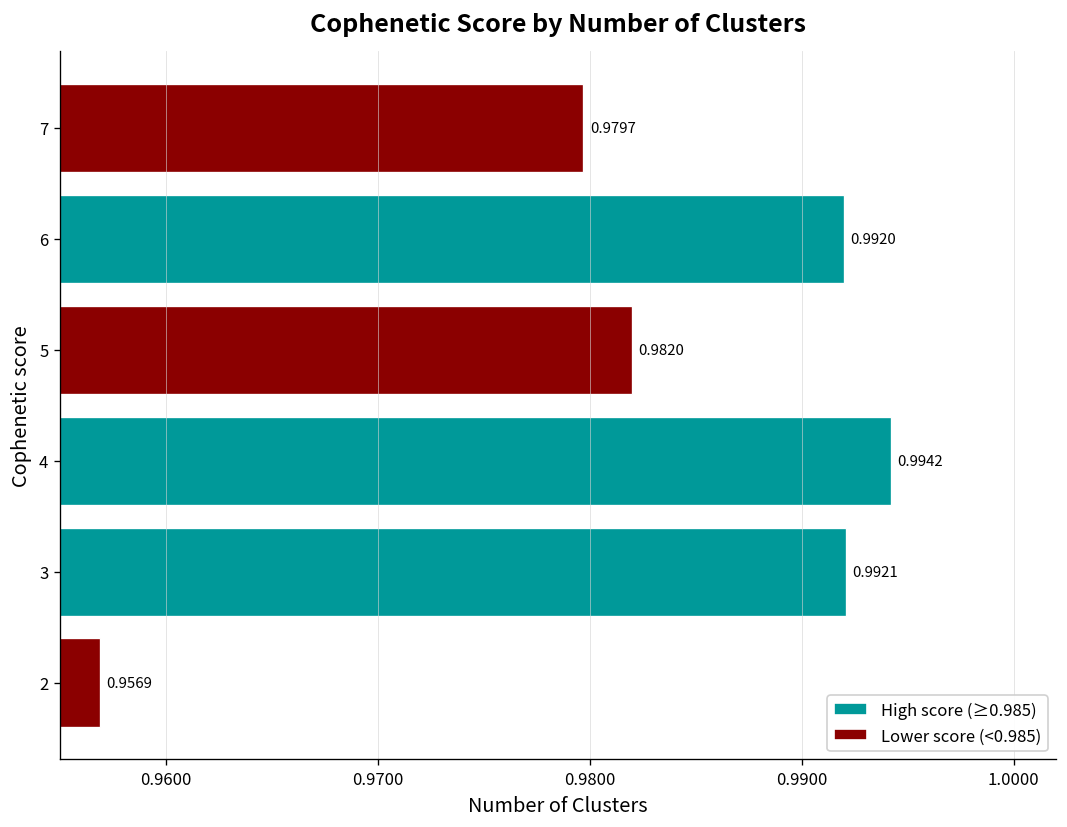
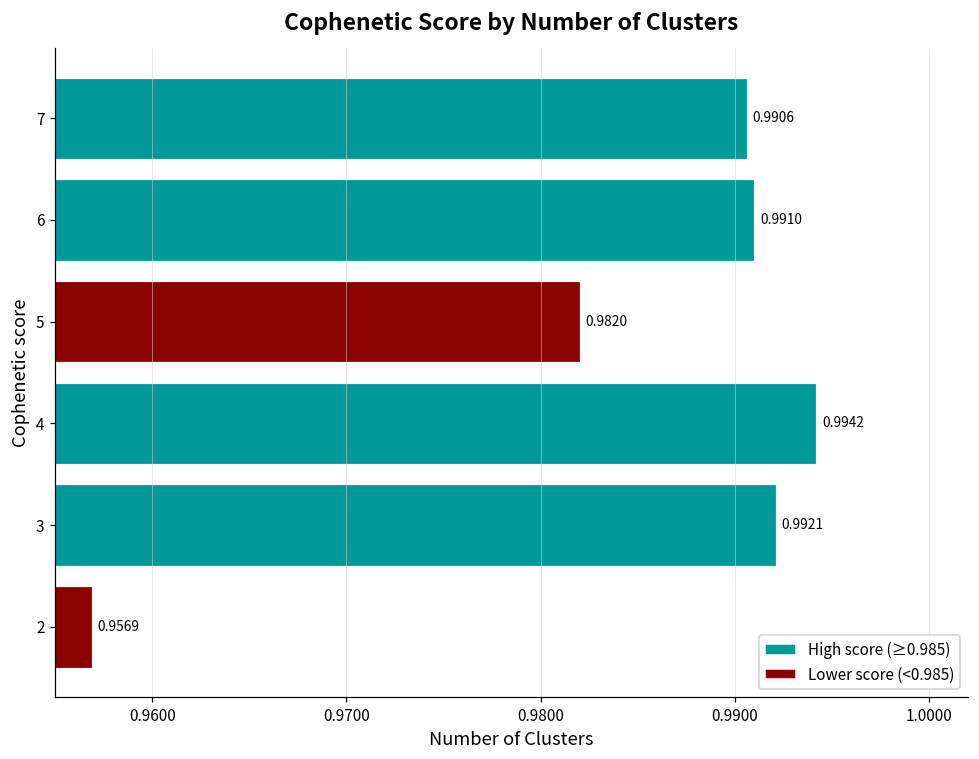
  {
-   "7": 0.9797,
-   "6": 0.9920,
+   "7": 0.9906,
+   "6": 0.9910,
    "5": 0.9820,
    "4": 0.9942,
    "3": 0.9921,
    "2": 0.9569
  }
